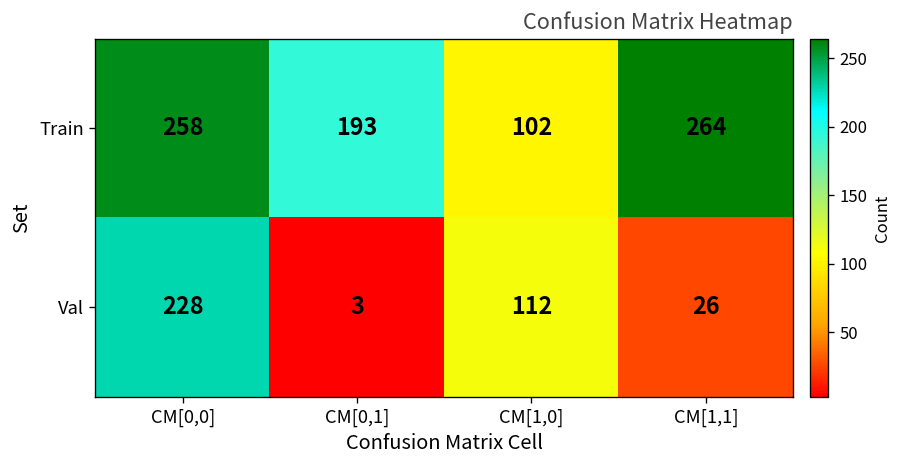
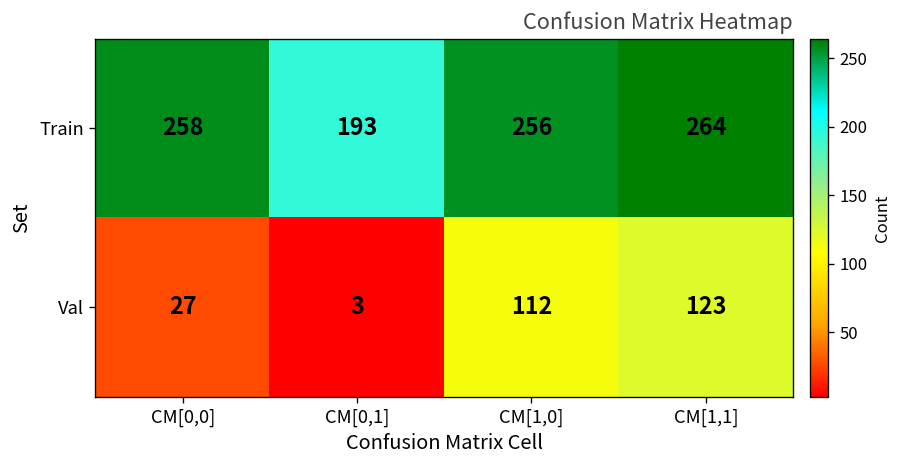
  {
    "Train": {
      "CM[0,0]": 258,
      "CM[0,1]": 193,
-     "CM[1,0]": 102,
+     "CM[1,0]": 256,
      "CM[1,1]": 264
    },
    "Val": {
-     "CM[0,0]": 228,
+     "CM[0,0]": 27,
      "CM[0,1]": 3,
      "CM[1,0]": 112,
-     "CM[1,1]": 26
+     "CM[1,1]": 123
    }
  }
